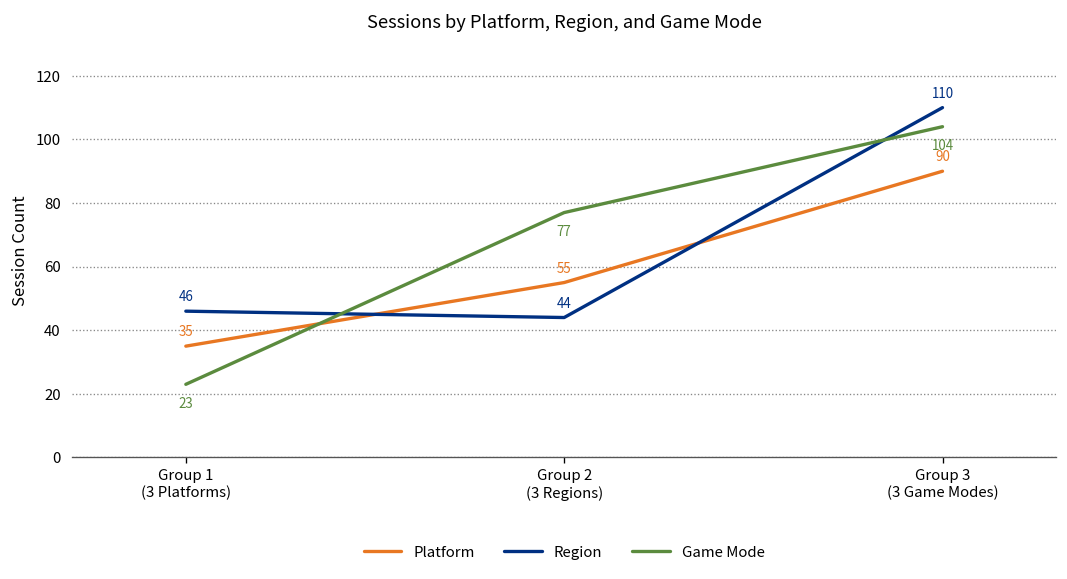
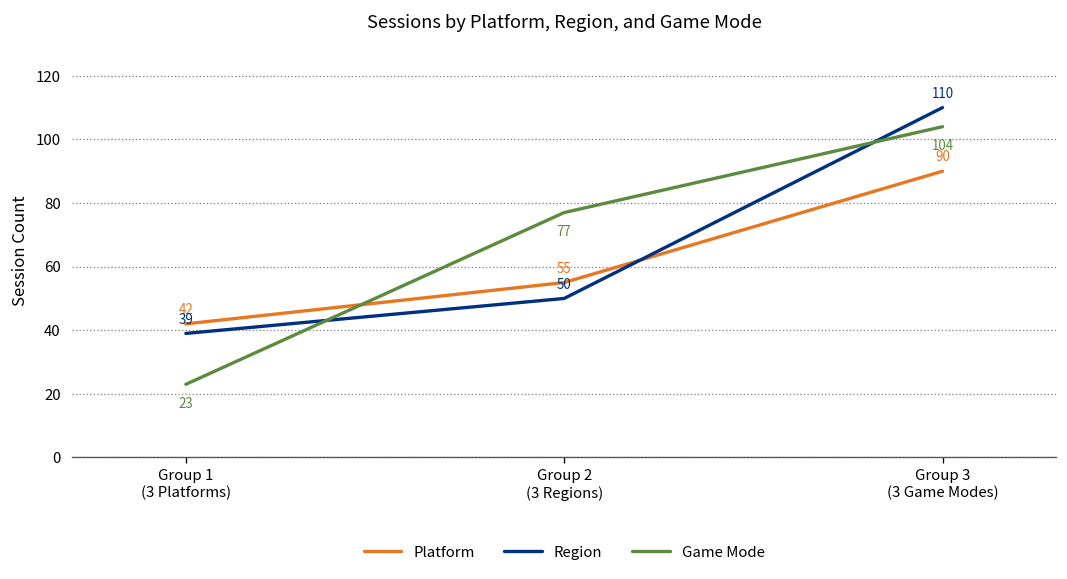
  {
    "Platform": {
-     "Group 1 (3 Platforms)": 35,
+     "Group 1 (3 Platforms)": 42,
      "Group 2 (3 Regions)": 55,
      "Group 3 (3 Game Modes)": 90
    },
    "Region": {
-     "Group 1 (3 Platforms)": 46,
-     "Group 2 (3 Regions)": 44,
+     "Group 1 (3 Platforms)": 39,
+     "Group 2 (3 Regions)": 50,
      "Group 3 (3 Game Modes)": 110
    },
    "Game Mode": {
      "Group 1 (3 Platforms)": 23,
      "Group 2 (3 Regions)": 77,
      "Group 3 (3 Game Modes)": 104
    }
  }
